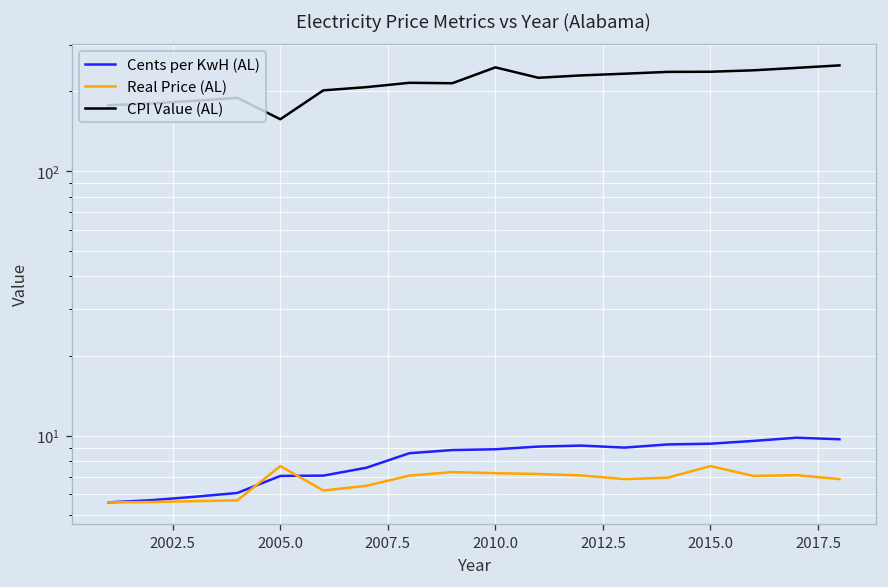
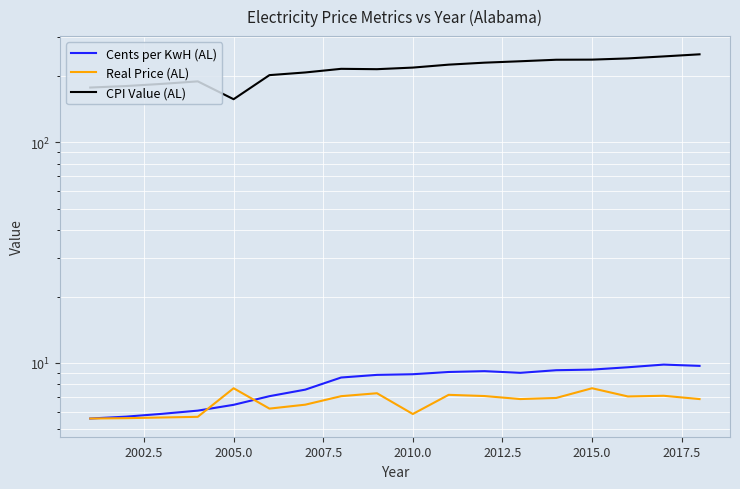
  {
    "Cents per KwH (AL)": {
-     "2005.0": 7.1,
+     "2005.0": 6.5,
      "2010.0": 8.9,
      "2015.0": 9.3
    },
    "Real Price (AL)": {
      "2005.0": 7.7,
-     "2010.0": 7.2,
+     "2010.0": 5.9,
      "2015.0": 7.7
    },
    "CPI Value (AL)": {
      "2005.0": 160,
-     "2010.0": 250,
+     "2010.0": 220,
      "2015.0": 240
    }
  }
